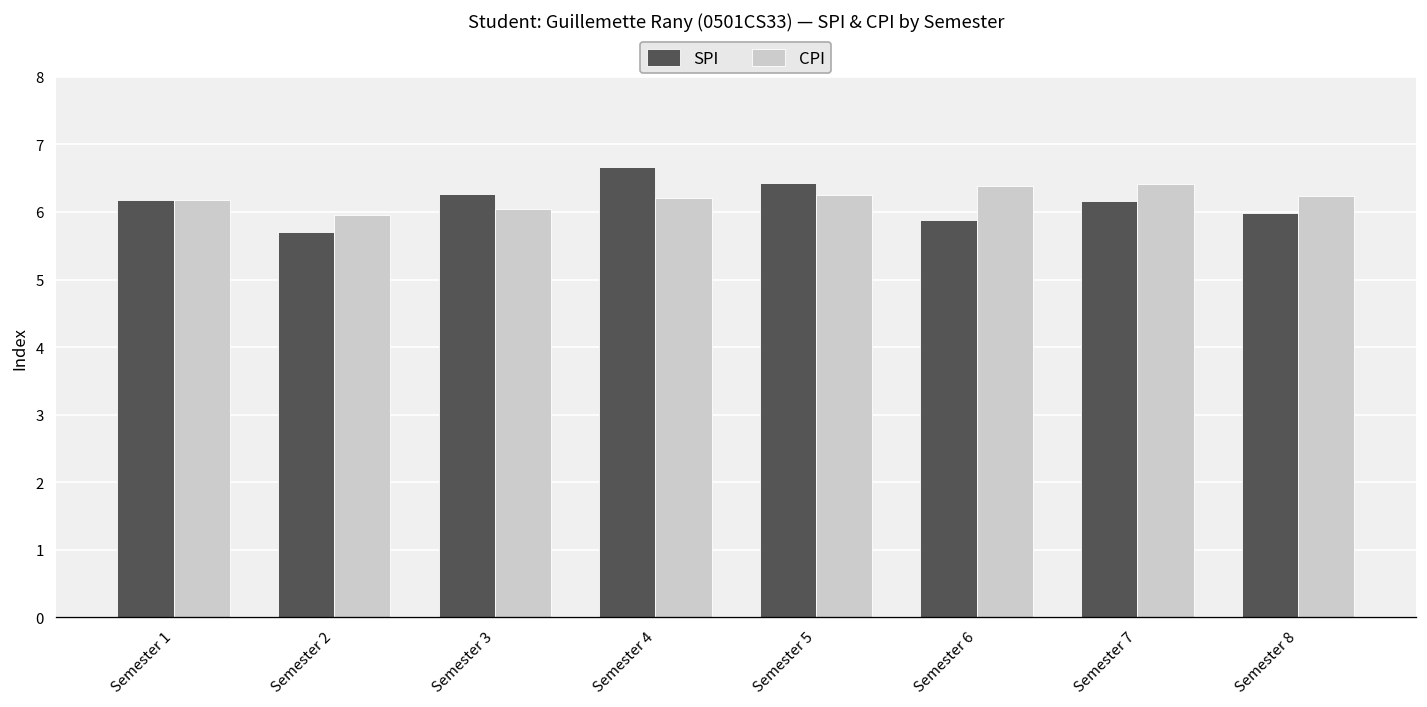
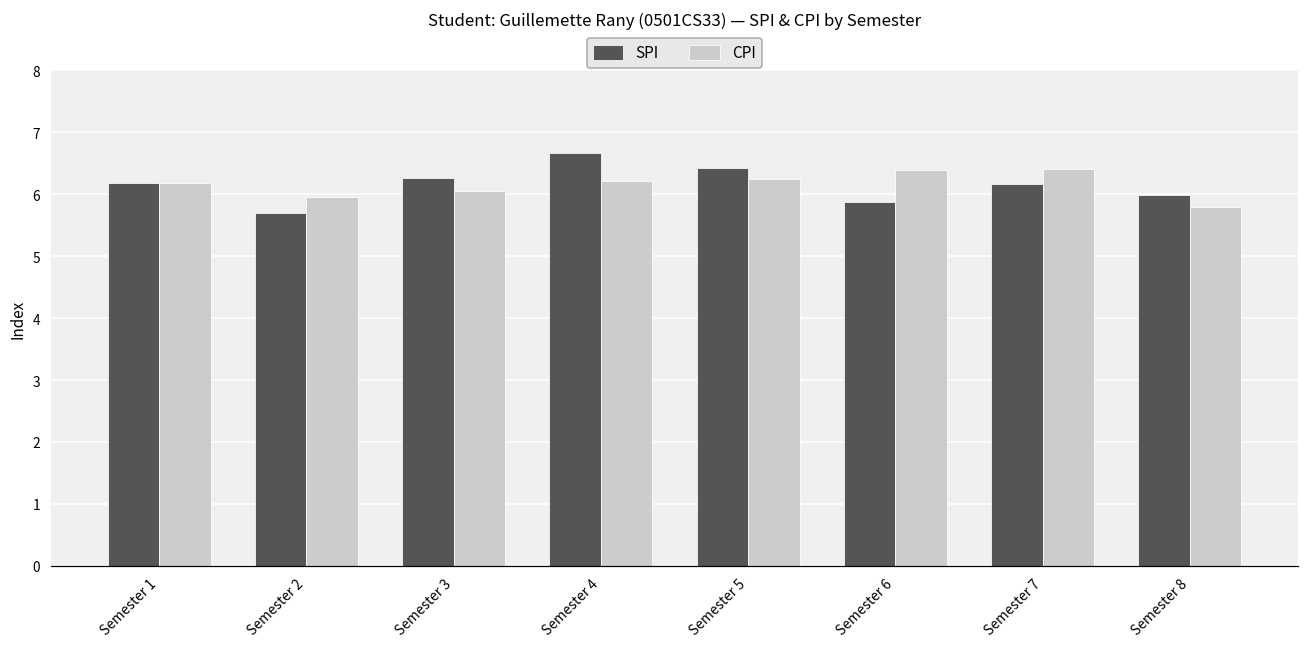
  {
    "SPI": {
      "Semester 1": 6.2,
      "Semester 2": 5.7,
      "Semester 3": 6.3,
      "Semester 4": 6.7,
      "Semester 5": 6.4,
      "Semester 6": 5.9,
      "Semester 7": 6.2,
      "Semester 8": 6.0
    },
    "CPI": {
      "Semester 1": 6.2,
      "Semester 2": 6.0,
      "Semester 3": 6.1,
      "Semester 4": 6.2,
      "Semester 5": 6.3,
      "Semester 6": 6.4,
      "Semester 7": 6.4,
-     "Semester 8": 6.2
+     "Semester 8": 5.8
    }
  }
